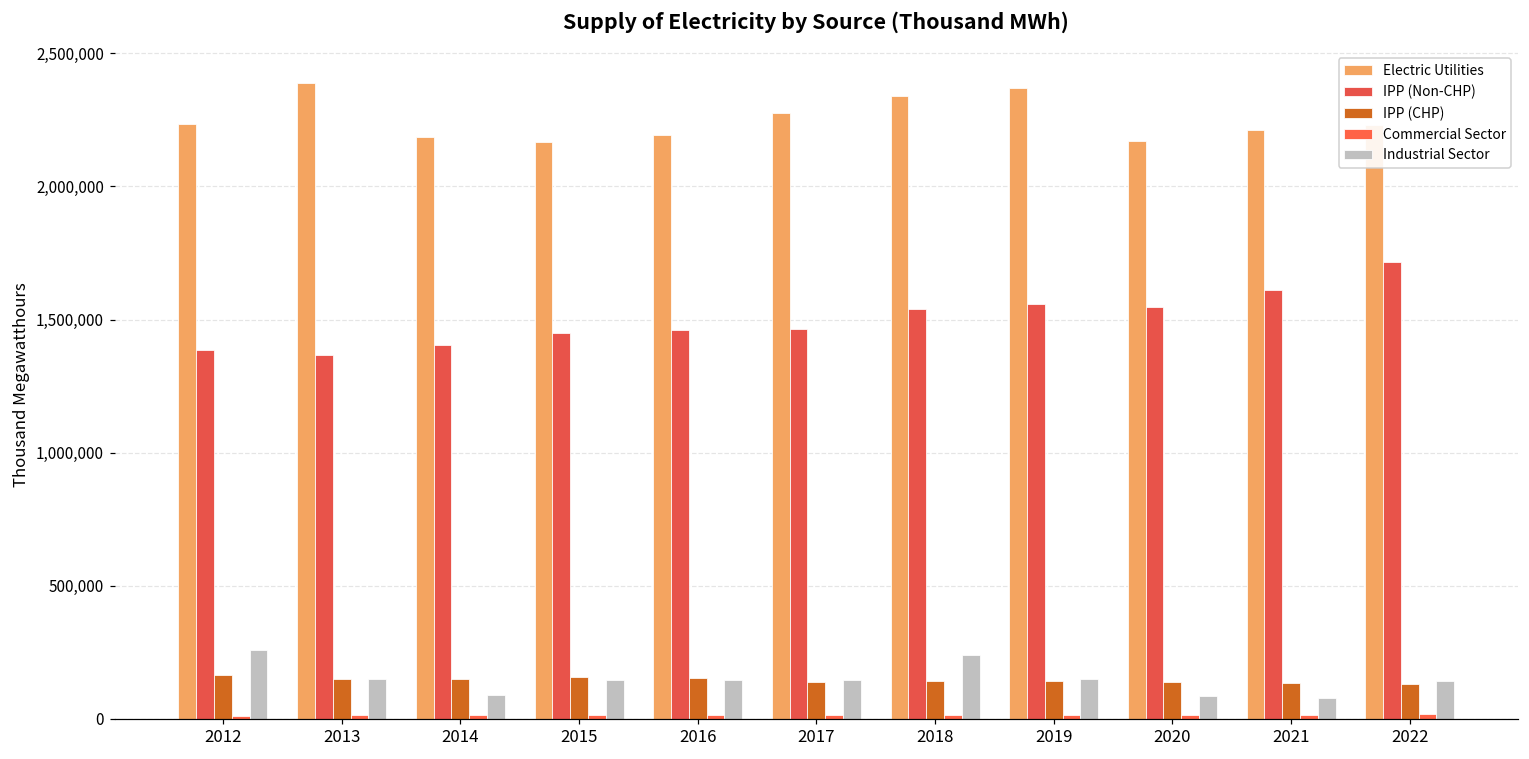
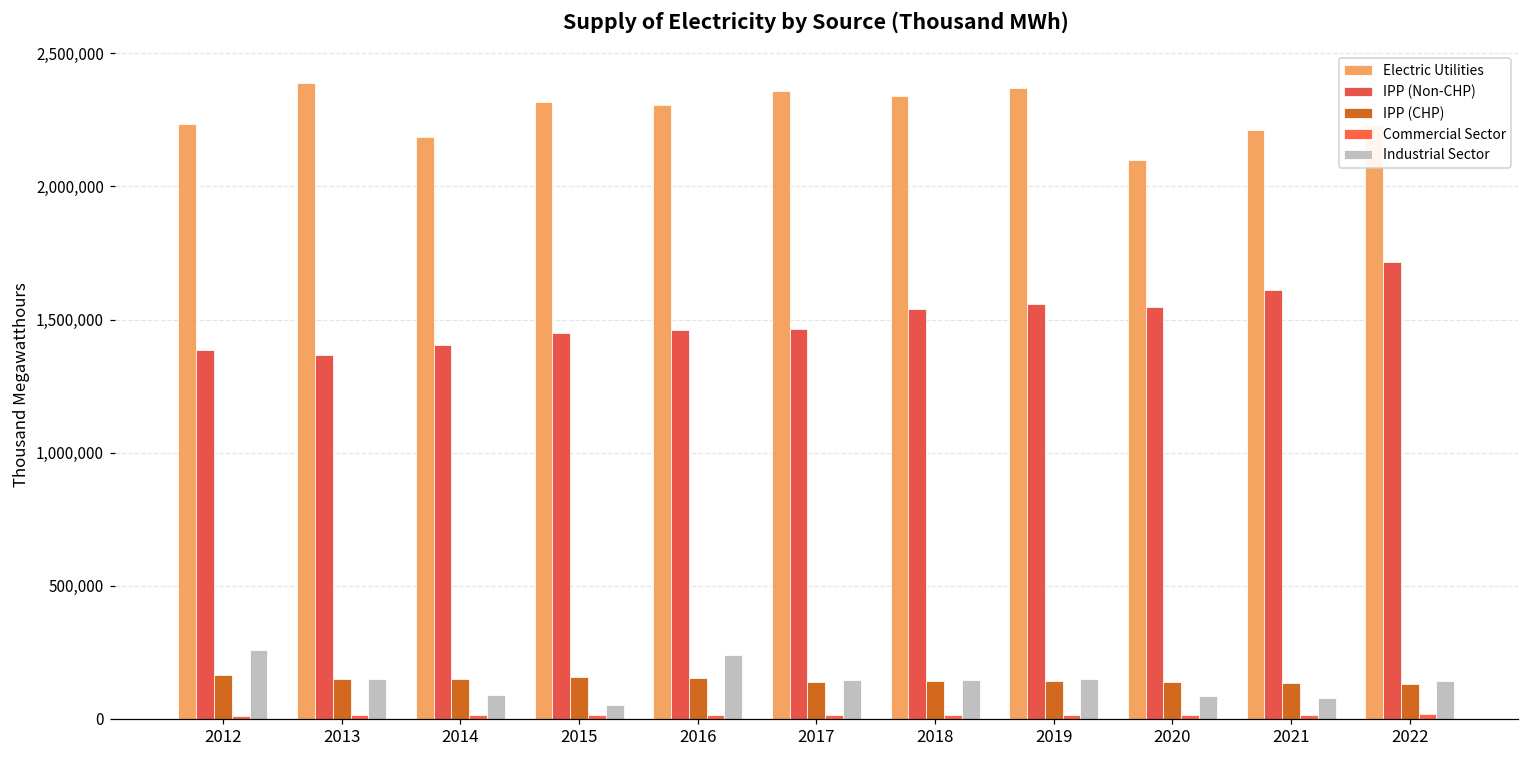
  {
    "Electric Utilities": {
      "2012": "2,240,000",
      "2013": "2,390,000",
      "2014": "2,190,000",
-     "2015": "2,170,000",
-     "2016": "2,190,000",
-     "2017": "2,280,000",
+     "2015": "2,320,000",
+     "2016": "2,310,000",
+     "2017": "2,360,000",
      "2018": "2,340,000",
      "2019": "2,370,000",
-     "2020": "2,170,000",
+     "2020": "2,100,000",
      "2021": "2,210,000"
    },
    "Industrial Sector": {
      "2012": "260,000",
      "2013": "150,000",
      "2014": "90,000",
-     "2015": "150,000",
-     "2016": "150,000",
+     "2015": "50,000",
+     "2016": "240,000",
      "2017": "140,000",
-     "2018": "240,000",
+     "2018": "150,000",
      "2019": "150,000",
      "2020": "90,000",
      "2021": "80,000",
      "2022": "140,000"
    }
  }
